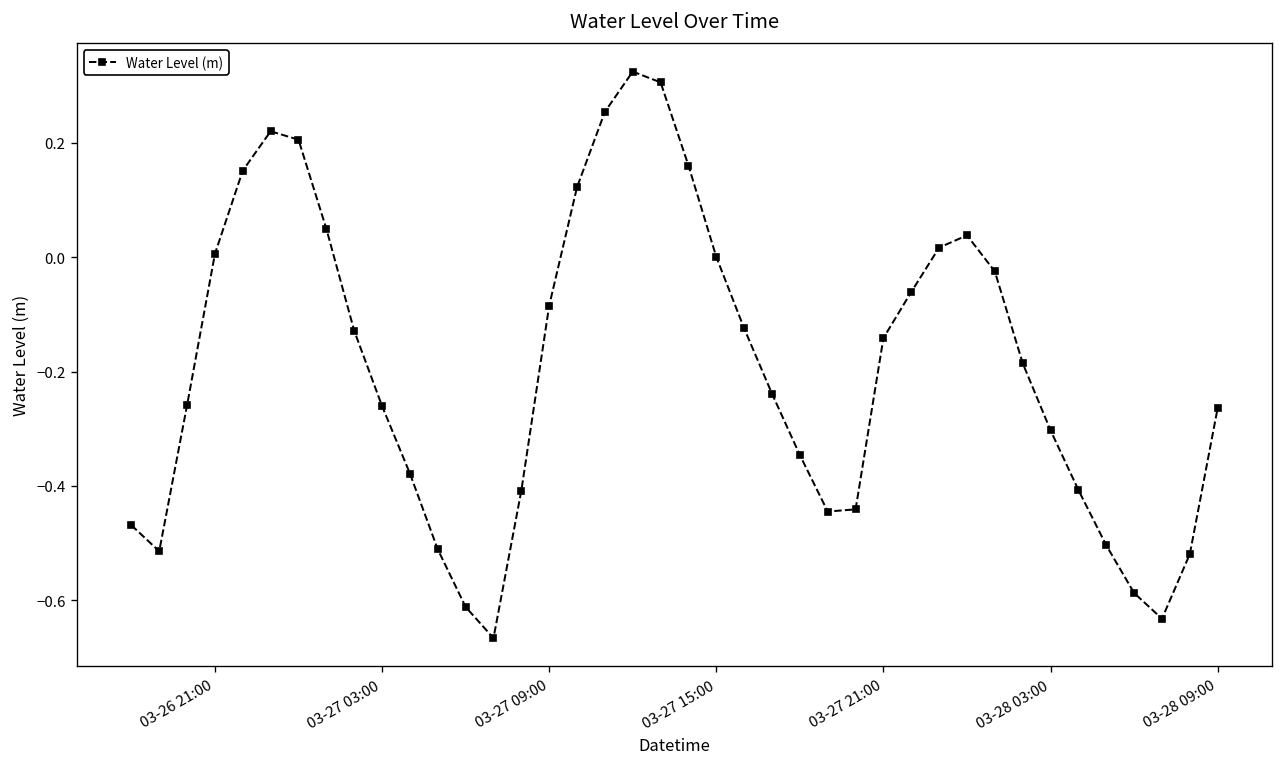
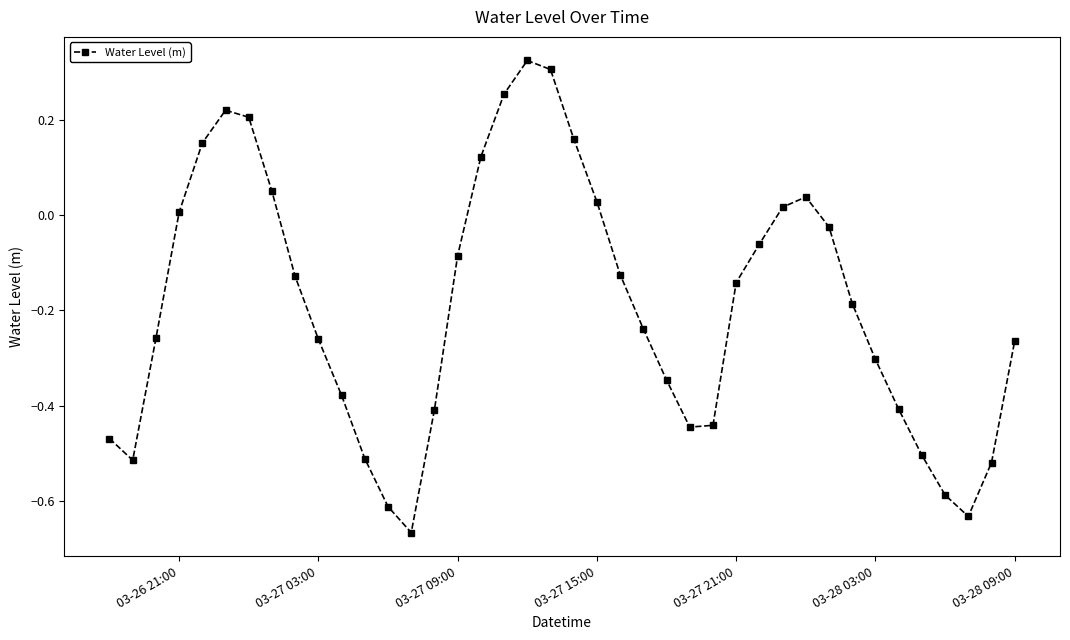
  {
    "03-26 21:00": 0.01,
    "03-27 03:00": -0.26,
    "03-27 09:00": -0.08,
-   "03-27 15:00": 0.00,
+   "03-27 15:00": 0.03,
    "03-27 21:00": -0.14,
    "03-28 03:00": -0.30,
    "03-28 09:00": -0.26
  }
